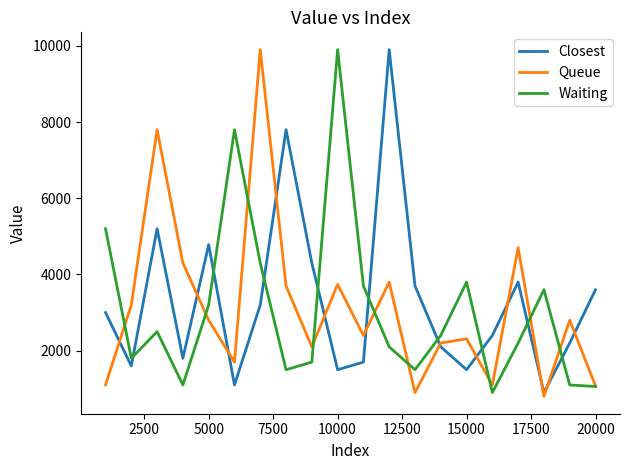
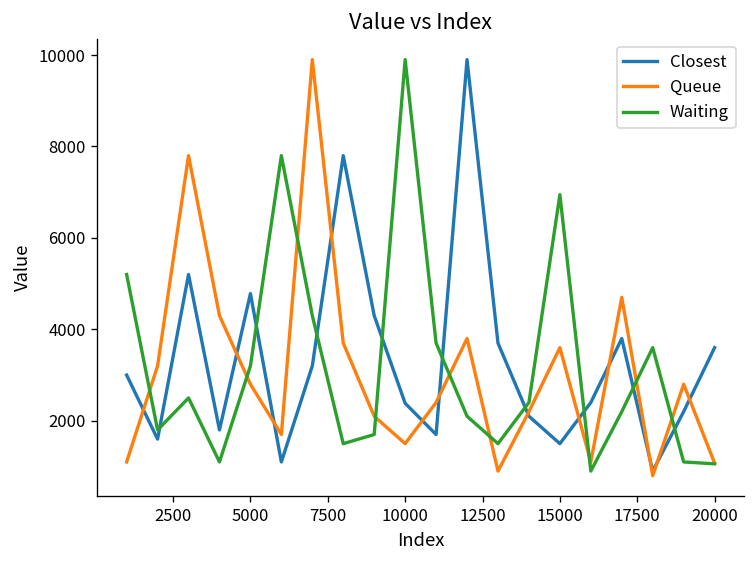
  {
    "Closest": {
      "5000": 4800,
-     "10000": 1500,
+     "10000": 2400,
      "15000": 1500,
      "20000": 3600
    },
    "Queue": {
      "5000": 2800,
-     "10000": 3700,
-     "15000": 2300
+     "10000": 1500,
+     "15000": 3600
    },
    "Waiting": {
      "5000": 3200,
      "10000": 9900,
-     "15000": 3800
+     "15000": 6900
    }
  }
